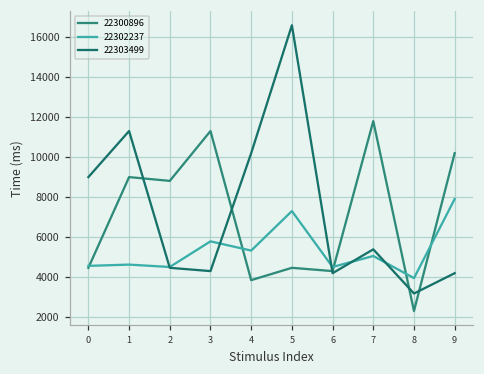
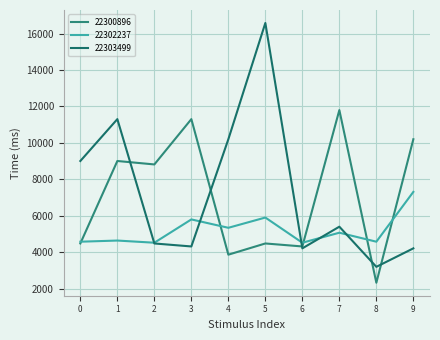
  {
    "22302237": {
      "1": 4600,
      "3": 5800,
      "4": 5300,
-     "5": 7300,
+     "5": 5900,
      "6": 4500,
      "7": 5100,
-     "8": 4000,
-     "9": 7900
+     "8": 4600,
+     "9": 7300
    }
  }
